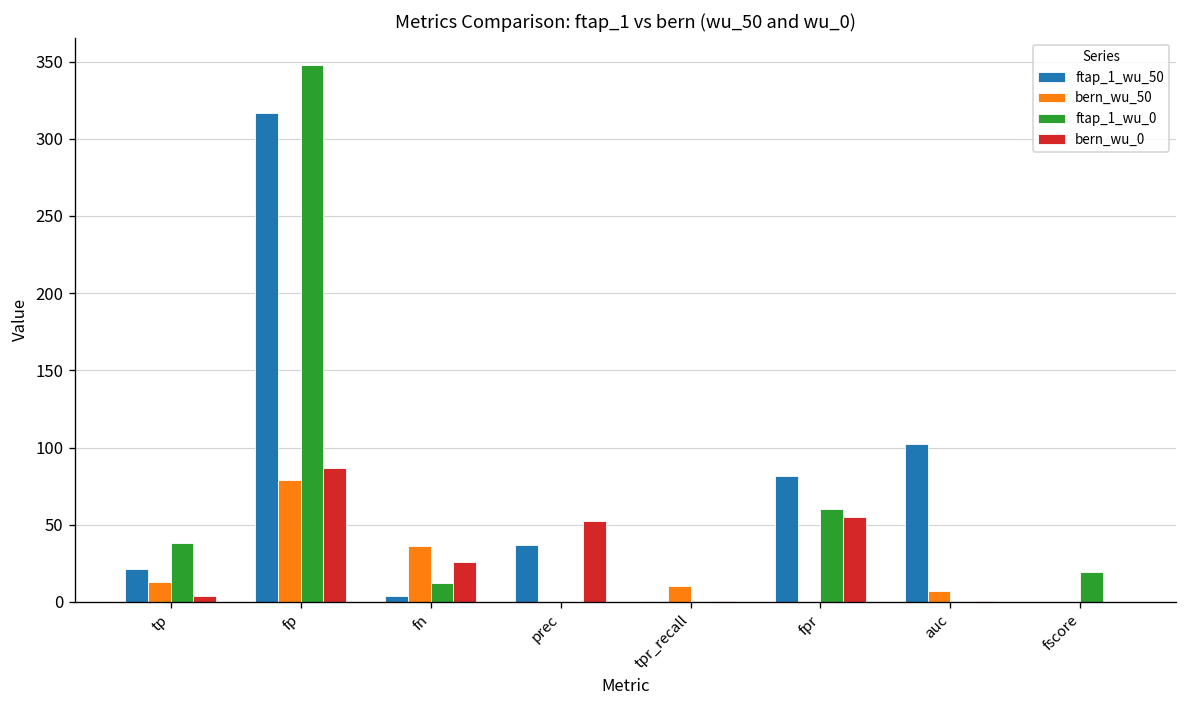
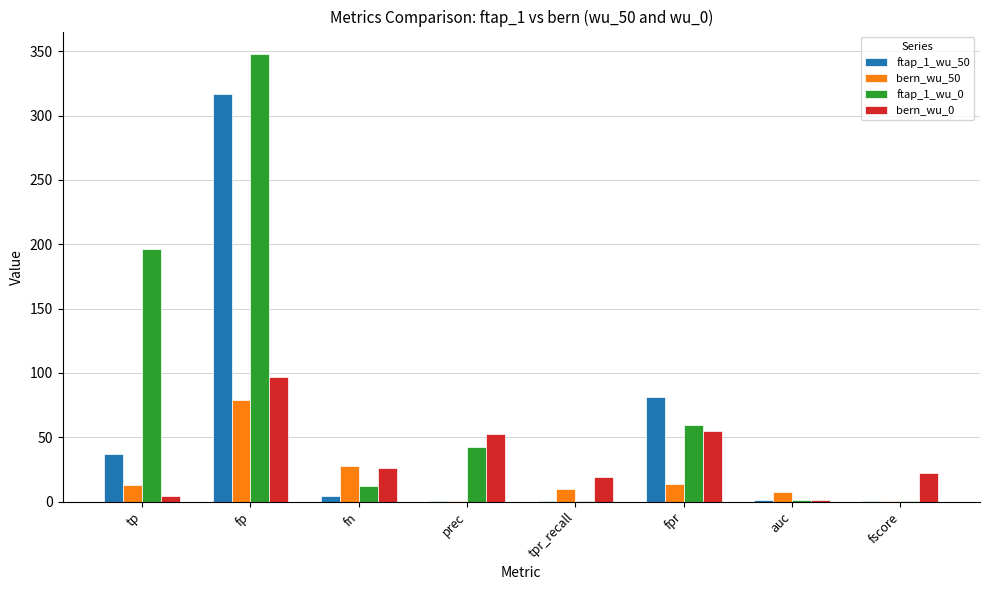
  {
    "ftap_1_wu_50": {
-     "tp": 21,
+     "tp": 37,
      "fp": 317,
      "fn": 4,
-     "prec": 37,
+     "prec": 0,
      "fpr": 81,
-     "auc": 103
+     "auc": 1
    },
    "bern_wu_50": {
      "tp": 13,
      "fp": 79,
-     "fn": 36,
+     "fn": 28,
      "tpr_recall": 10,
-     "fpr": 0,
+     "fpr": 13,
      "auc": 7
    },
    "ftap_1_wu_0": {
-     "tp": 38,
+     "tp": 196,
      "fp": 348,
      "fn": 12,
-     "prec": 0,
+     "prec": 42,
      "fpr": 60,
-     "fscore": 20
+     "fscore": 0
    },
    "bern_wu_0": {
      "tp": 4,
-     "fp": 87,
+     "fp": 97,
      "fn": 26,
      "prec": 53,
-     "tpr_recall": 0,
+     "tpr_recall": 19,
      "fpr": 55,
-     "fscore": 0
+     "fscore": 22
    }
  }
